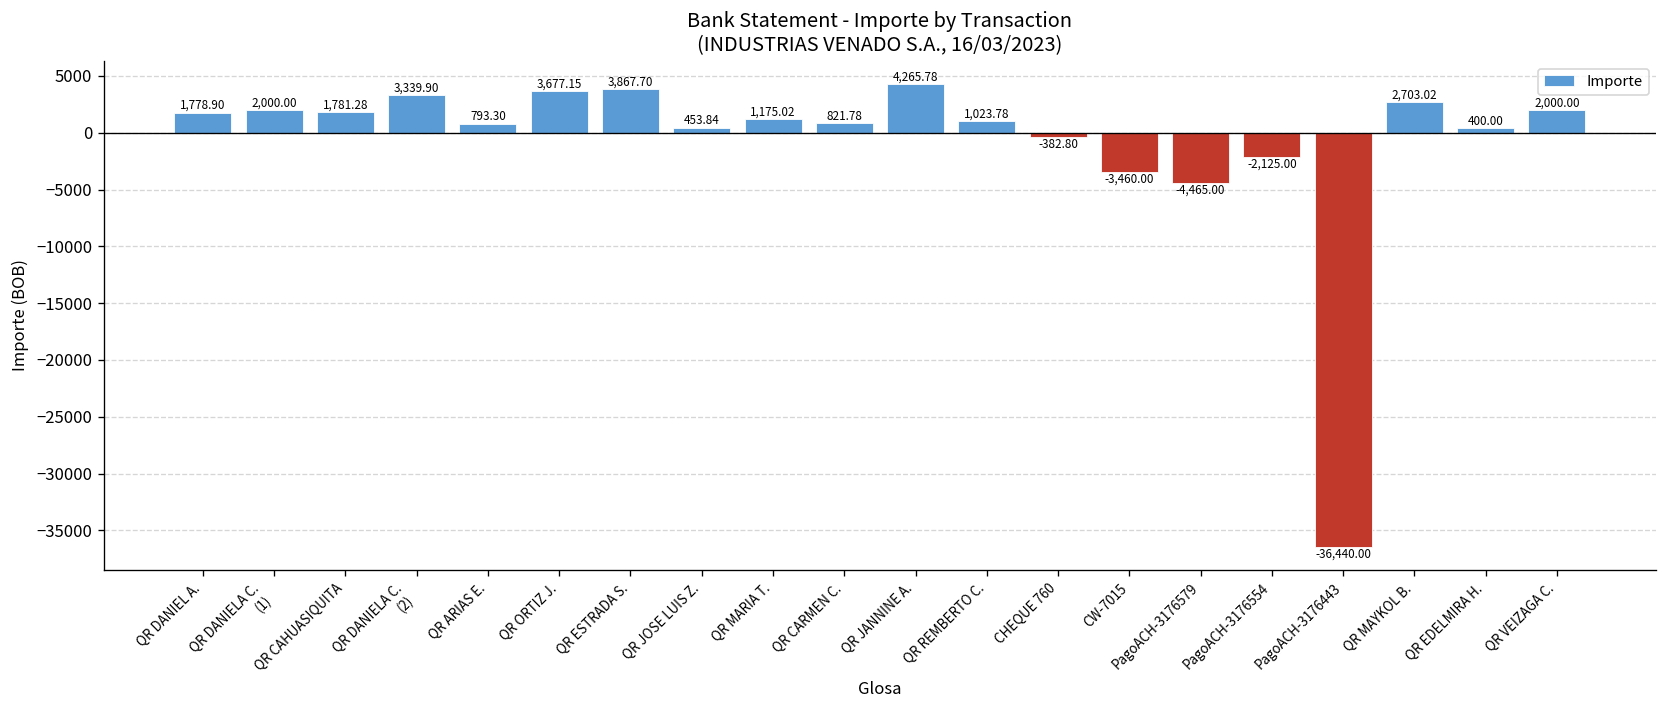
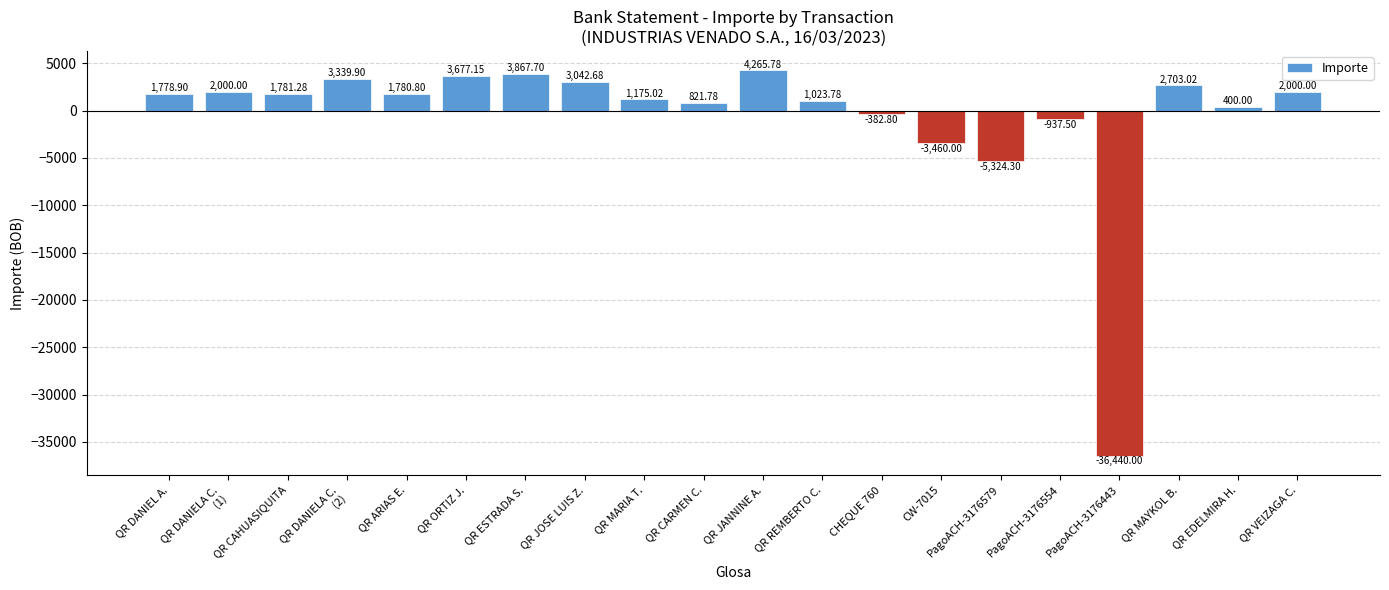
  {
    "QR DANIEL A.": "1,778.90",
    "QR DANIELA C. (1)": "2,000.00",
    "QR CAHUASIQUITA": "1,781.28",
    "QR DANIELA C. (2)": "3,339.90",
-   "QR ARIAS E.": "793.30",
+   "QR ARIAS E.": "1,780.80",
    "QR ORTIZ J.": "3,677.15",
    "QR ESTRADA S.": "3,867.70",
-   "QR JOSE LUIS Z.": "453.84",
+   "QR JOSE LUIS Z.": "3,042.68",
    "QR MARIA T.": "1,175.02",
    "QR CARMEN C.": "821.78",
    "QR JANNINE A.": "4,265.78",
    "QR REMBERTO C.": "1,023.78",
    "CHEQUE 760": "-382.80",
    "CW-7015": "-3,460.00",
-   "PagoACH-3176579": "-4,465.00",
-   "PagoACH-3176554": "-2,125.00",
+   "PagoACH-3176579": "-5,324.30",
+   "PagoACH-3176554": "-937.50",
    "PagoACH-3176443": "-36,440.00",
    "QR MAYKOL B.": "2,703.02",
    "QR EDELMIRA H.": "400.00",
    "QR VEIZAGA C.": "2,000.00"
  }
